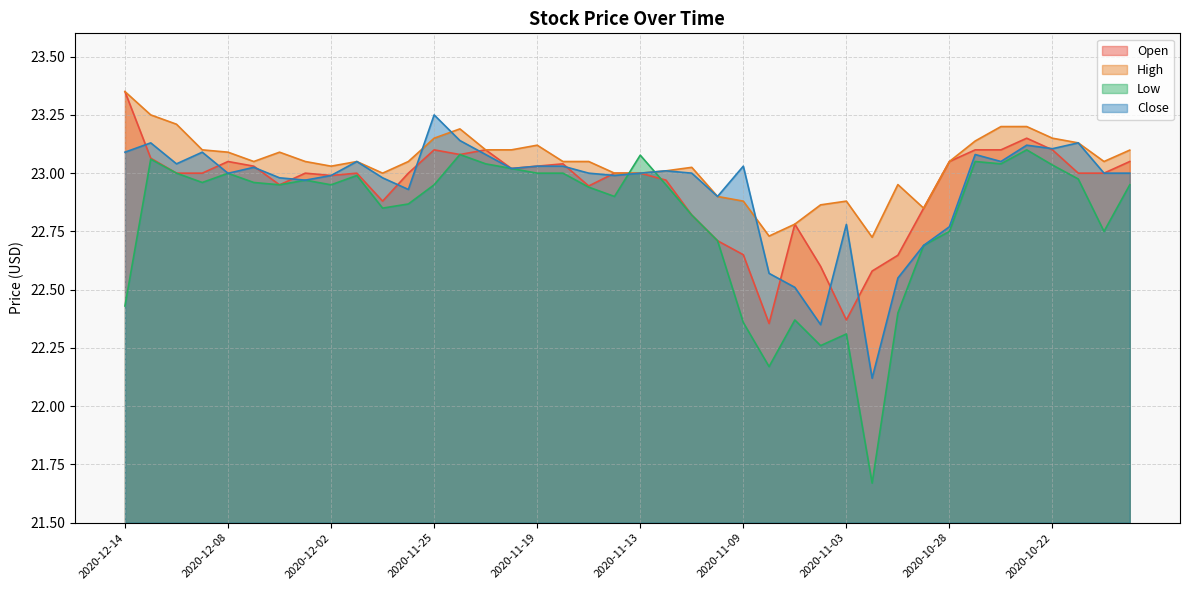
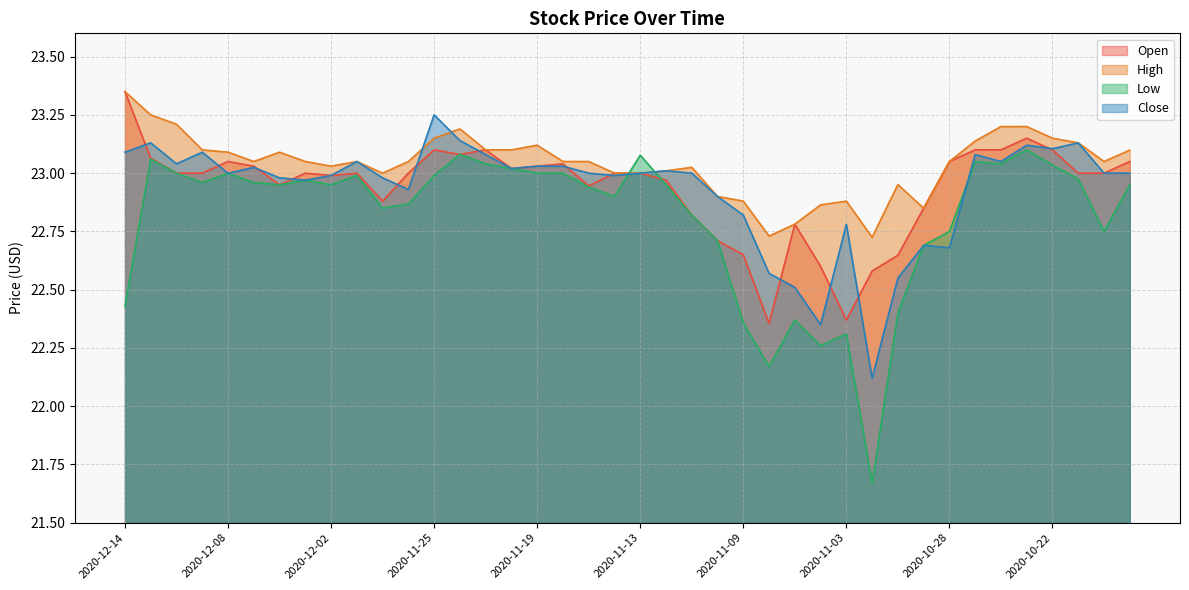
  {
    "Low": {
      "2020-12-14": 22.43,
      "2020-12-02": 22.95,
-     "2020-11-25": 22.95,
+     "2020-11-25": 22.99,
      "2020-11-19": 23.00,
      "2020-11-13": 23.08,
      "2020-11-09": 22.36,
      "2020-11-03": 22.31,
      "2020-10-28": 22.75,
      "2020-10-22": 23.03
    },
    "Close": {
      "2020-12-14": 23.09,
      "2020-11-25": 23.25,
-     "2020-11-09": 23.03,
+     "2020-11-09": 22.82,
      "2020-11-03": 22.78,
-     "2020-10-28": 22.77
+     "2020-10-28": 22.68
    }
  }
